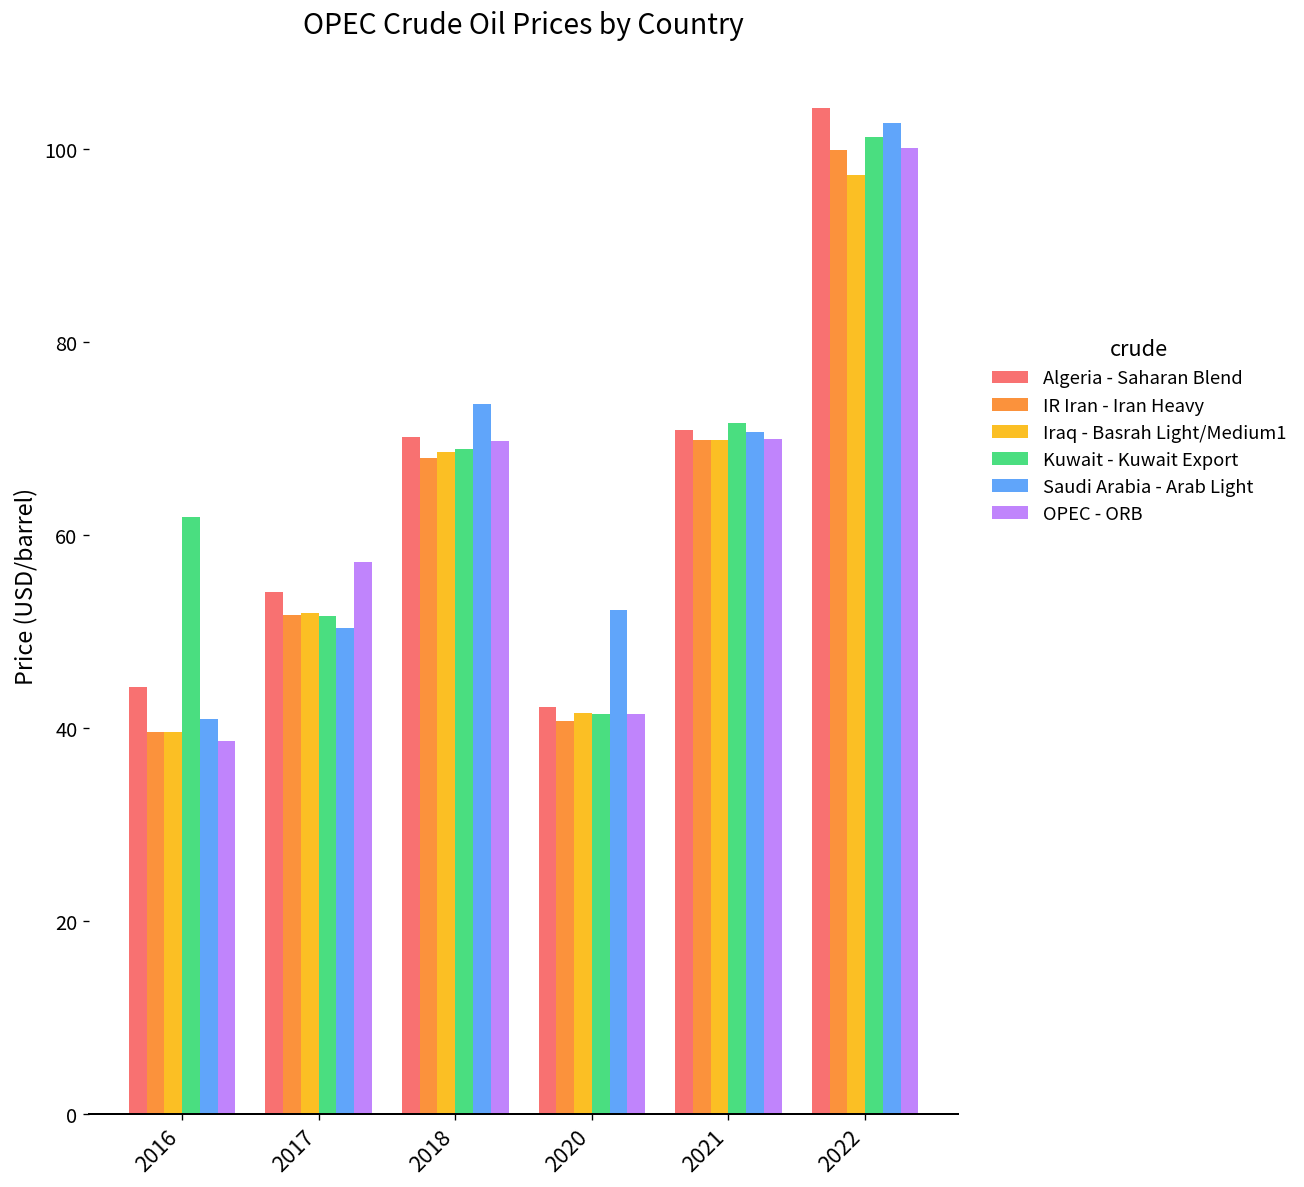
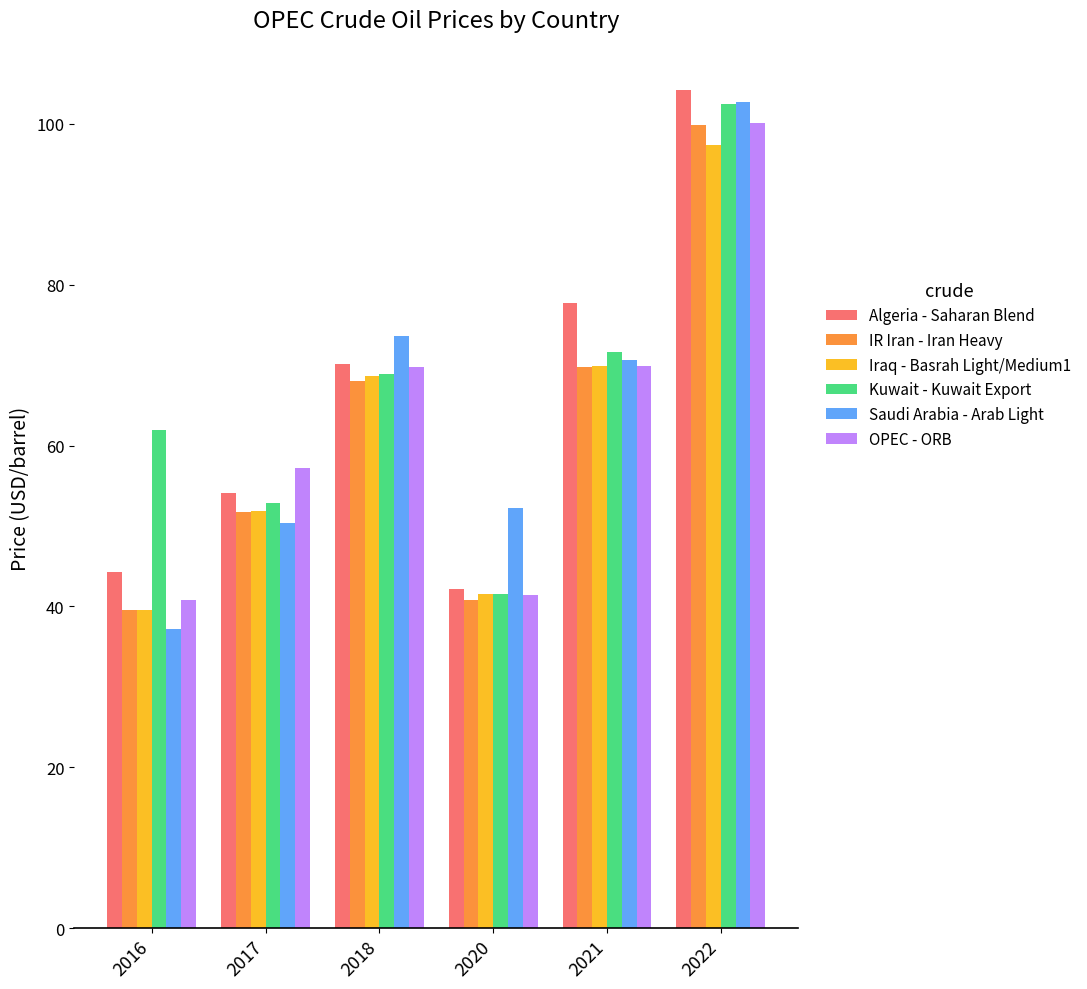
  {
    "Algeria - Saharan Blend": {
      "2016": 44,
      "2017": 54,
      "2018": 70,
      "2020": 42,
-     "2021": 71,
+     "2021": 78,
      "2022": 104
    },
    "Kuwait - Kuwait Export": {
      "2016": 62,
-     "2017": 52,
+     "2017": 53,
      "2018": 69,
      "2020": 41,
      "2021": 72,
-     "2022": 101
+     "2022": 102
    },
    "Saudi Arabia - Arab Light": {
-     "2016": 41,
+     "2016": 37,
      "2017": 50,
      "2018": 74,
      "2020": 52,
      "2021": 71,
      "2022": 103
    },
    "OPEC - ORB": {
-     "2016": 39,
+     "2016": 41,
      "2017": 57,
      "2018": 70,
      "2020": 41,
      "2021": 70,
      "2022": 100
    }
  }
